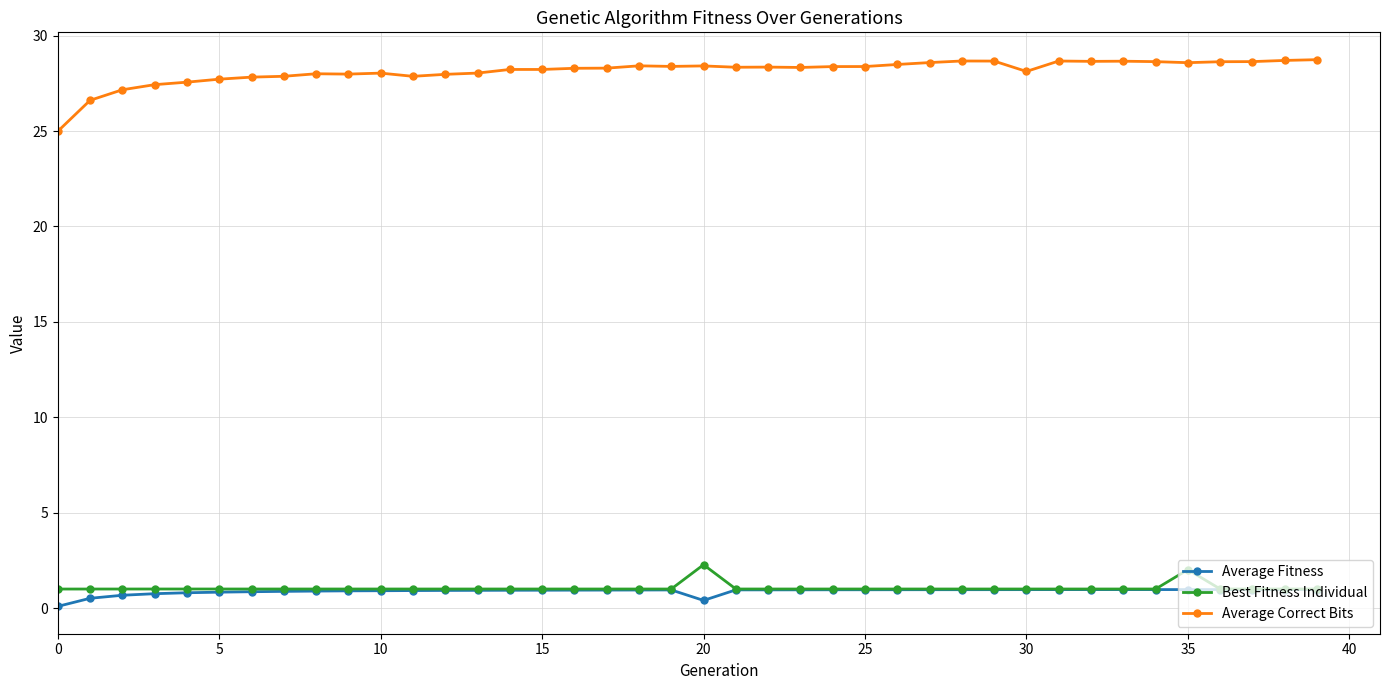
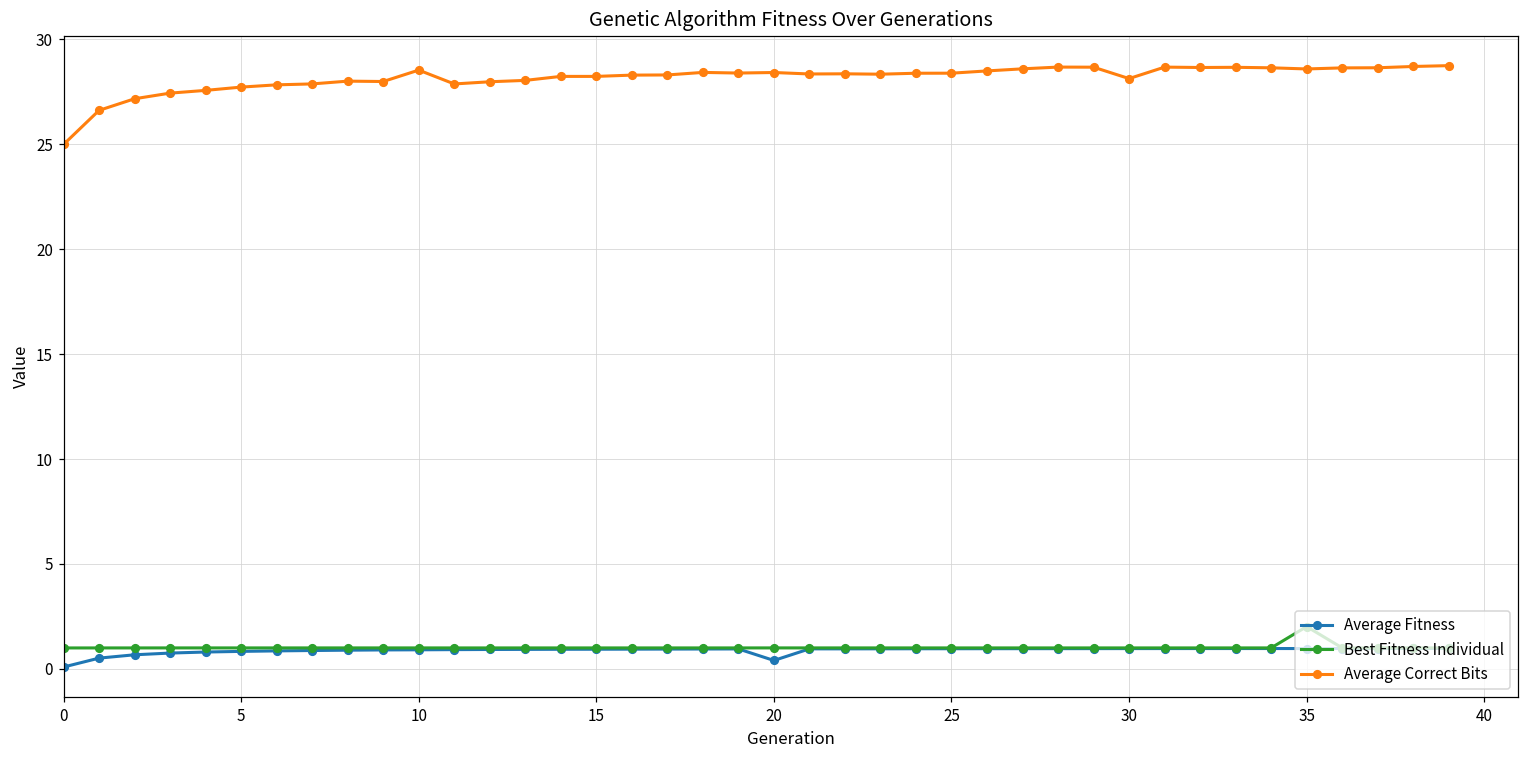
  {
    "Average Fitness": {
      "0": 0.1,
      "5": 0.8,
      "20": 0.4
    },
    "Best Fitness Individual": {
      "0": 1.0,
      "5": 1.0,
-     "20": 2.3
+     "20": 1.0
    },
    "Average Correct Bits": {
      "0": 25.0,
      "5": 27.7,
-     "10": 28.0,
+     "10": 28.5,
      "15": 28.2,
      "20": 28.4,
      "25": 28.4,
      "30": 28.1,
      "35": 28.6
    }
  }
